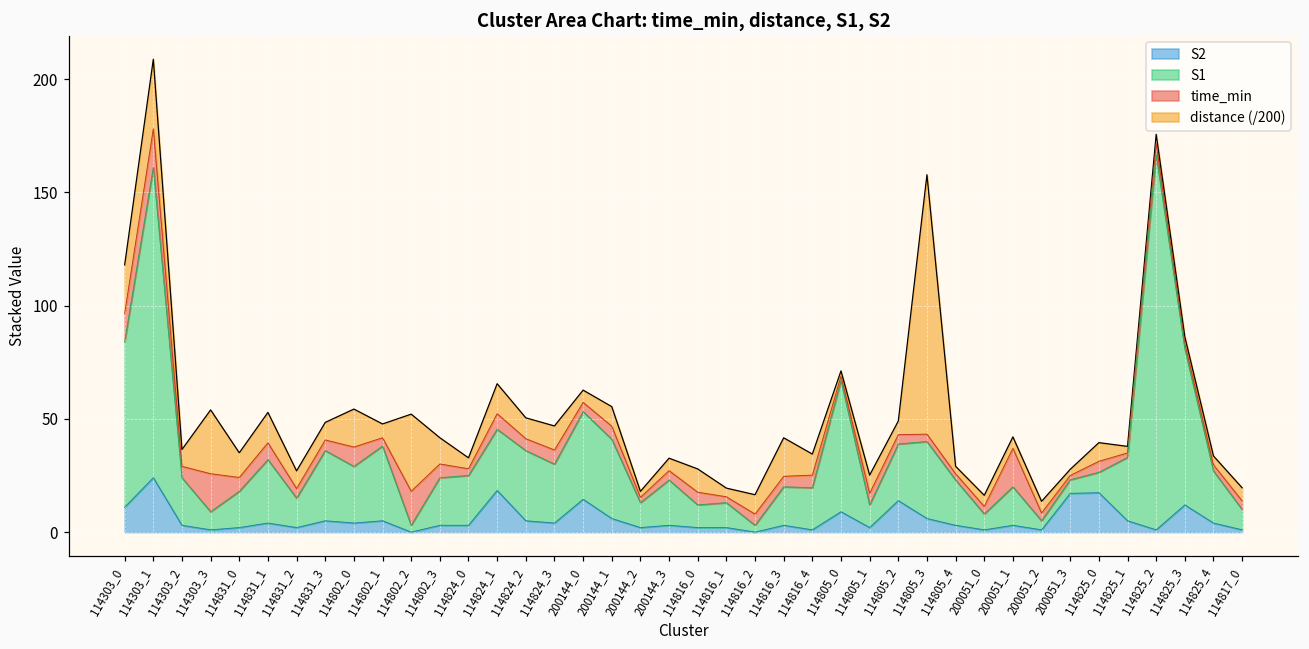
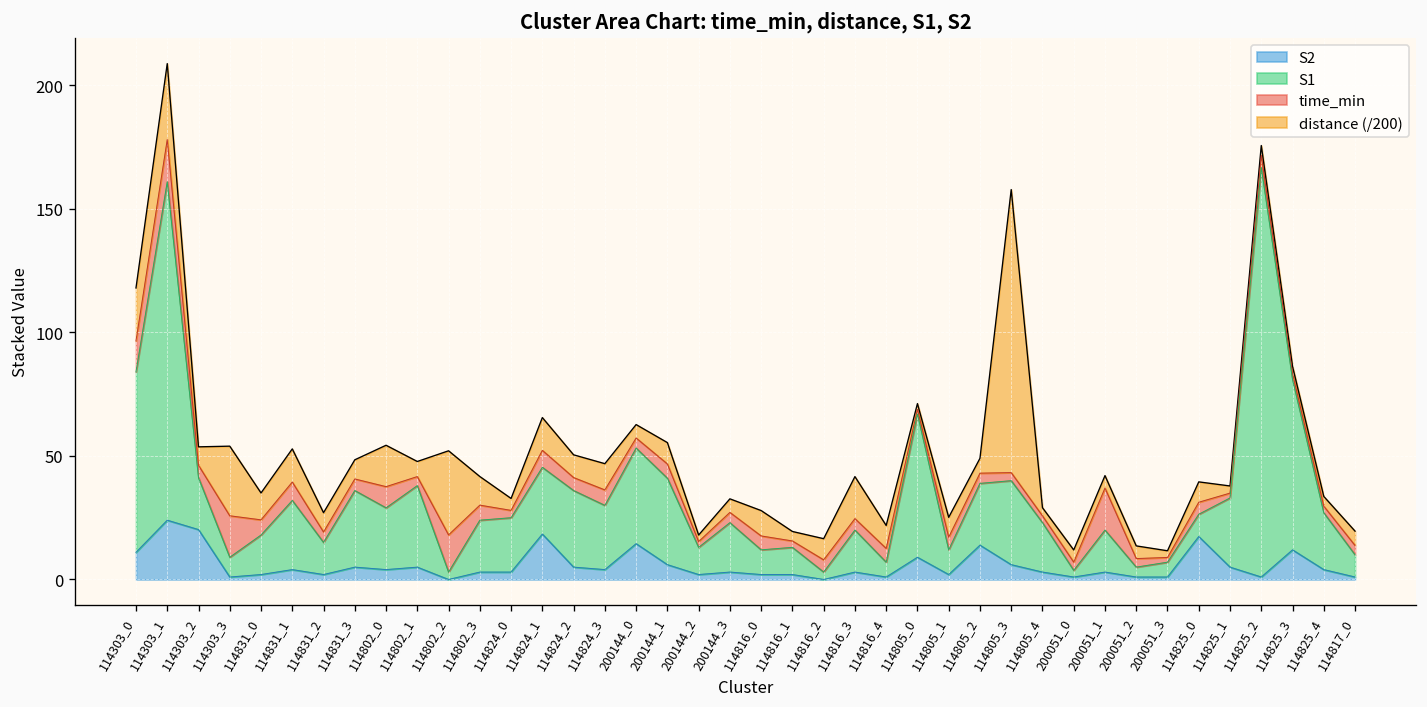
  {
    "S2": {
      "114303_0": 11,
      "114303_1": 24,
-     "114303_2": 3,
+     "114303_2": 20,
      "114303_3": 1,
      "114831_0": 2,
      "114831_1": 4,
      "114831_2": 2,
      "114831_3": 5,
      "114802_0": 4,
      "114802_1": 5,
      "114802_2": 0,
      "114802_3": 3,
      "114824_0": 3,
      "114824_1": 18,
      "114824_2": 5,
      "114824_3": 4,
      "200144_0": 15,
      "200144_1": 6,
      "200144_2": 2,
      "200144_3": 3,
      "114816_0": 2,
      "114816_1": 2,
      "114816_2": 0,
      "114816_3": 3,
      "114816_4": 1,
      "114805_0": 9,
      "114805_1": 2,
      "114805_2": 14,
      "114805_3": 6,
      "114805_4": 3,
      "200051_0": 1,
      "200051_1": 3,
      "200051_2": 1,
-     "200051_3": 17,
+     "200051_3": 1,
      "114825_0": 17,
      "114825_1": 5,
      "114825_2": 1,
      "114825_3": 12,
      "114825_4": 4,
      "114817_0": 1
    },
    "S1": {
      "114303_0": 73,
      "114303_1": 137,
      "114303_2": 21,
      "114303_3": 8,
      "114831_0": 16,
      "114831_1": 28,
      "114831_2": 13,
      "114831_3": 31,
      "114802_0": 25,
      "114802_1": 33,
      "114802_2": 3,
      "114802_3": 21,
      "114824_0": 22,
      "114824_1": 27,
      "114824_2": 31,
      "114824_3": 26,
      "200144_0": 39,
      "200144_1": 35,
      "200144_2": 11,
      "200144_3": 20,
      "114816_0": 10,
      "114816_1": 11,
      "114816_2": 3,
      "114816_3": 17,
-     "114816_4": 19,
+     "114816_4": 6,
      "114805_0": 58,
      "114805_1": 10,
      "114805_2": 25,
      "114805_3": 34,
      "114805_4": 20,
-     "200051_0": 7,
+     "200051_0": 3,
      "200051_1": 17,
      "200051_2": 4,
      "200051_3": 6,
      "114825_0": 9,
      "114825_1": 28,
      "114825_2": 166,
      "114825_3": 69,
      "114825_4": 23,
      "114817_0": 9
    },
    "time_min": {
      "114303_0": 13,
      "114303_1": 17,
      "114303_2": 5,
      "114303_3": 17,
      "114831_0": 6,
      "114831_1": 7,
      "114831_2": 4,
      "114831_3": 5,
      "114802_0": 9,
      "114802_1": 4,
      "114802_2": 15,
      "114802_3": 6,
      "114824_0": 3,
      "114824_1": 7,
      "114824_2": 5,
      "114824_3": 6,
      "200144_0": 4,
      "200144_1": 6,
      "200144_2": 2,
      "200144_3": 4,
      "114816_0": 6,
      "114816_1": 3,
      "114816_2": 5,
      "114816_3": 5,
      "114816_4": 6,
      "114805_0": 2,
      "114805_1": 5,
      "114805_2": 4,
      "114805_3": 3,
      "114805_4": 3,
      "200051_0": 3,
      "200051_1": 17,
      "200051_2": 3,
      "200051_3": 2,
      "114825_0": 5,
      "114825_1": 2,
      "114825_2": 5,
      "114825_3": 2,
      "114825_4": 3,
      "114817_0": 4
    },
    "distance (/200)": {
      "114303_0": 21,
      "114303_1": 31,
      "114303_2": 7,
      "114303_3": 28,
      "114831_0": 11,
      "114831_1": 13,
      "114831_2": 8,
      "114831_3": 8,
      "114802_0": 17,
      "114802_1": 6,
      "114802_2": 34,
      "114802_3": 12,
      "114824_0": 5,
      "114824_1": 13,
      "114824_2": 9,
      "114824_3": 11,
      "200144_0": 5,
      "200144_1": 9,
      "200144_2": 3,
      "200144_3": 5,
      "114816_0": 10,
      "114816_1": 4,
      "114816_2": 9,
      "114816_3": 17,
      "114816_4": 9,
      "114805_0": 2,
      "114805_1": 8,
      "114805_2": 6,
      "114805_3": 115,
      "114805_4": 3,
      "200051_0": 5,
      "200051_1": 5,
      "200051_2": 5,
      "200051_3": 3,
      "114825_0": 8,
      "114825_1": 3,
      "114825_2": 4,
      "114825_3": 3,
      "114825_4": 4,
      "114817_0": 6
    }
  }
